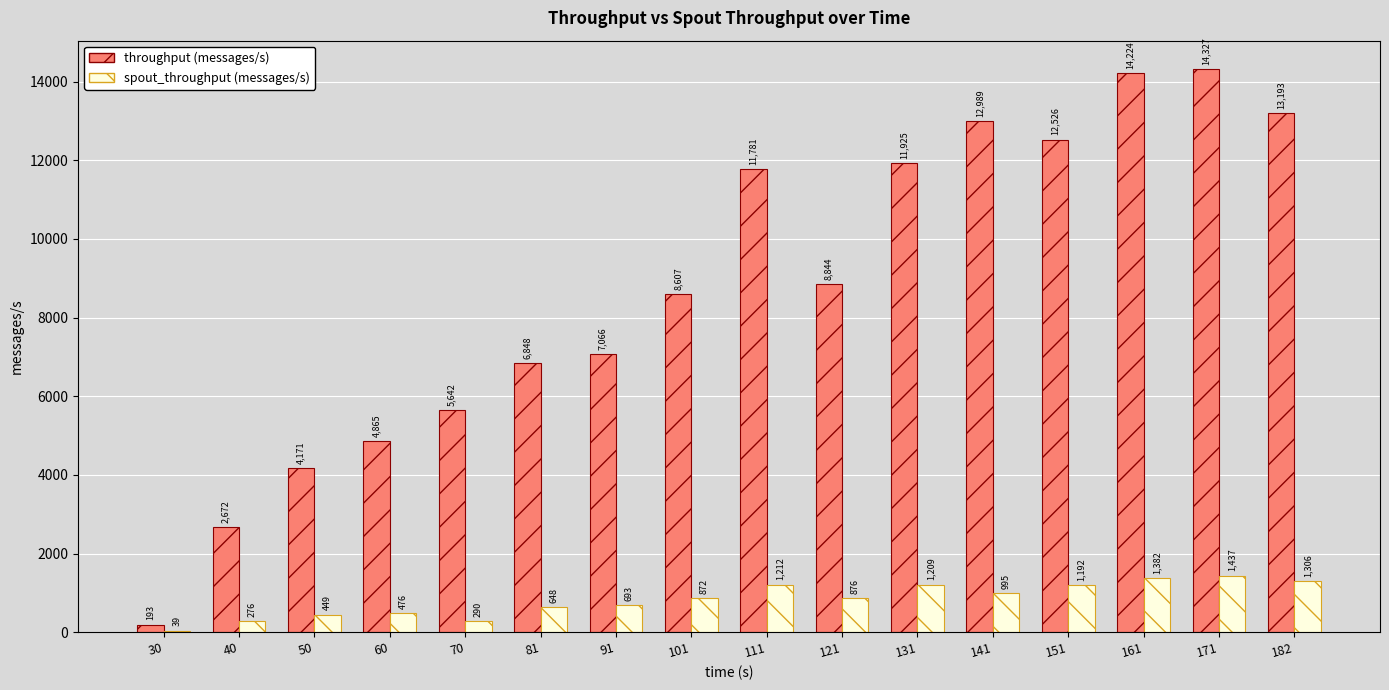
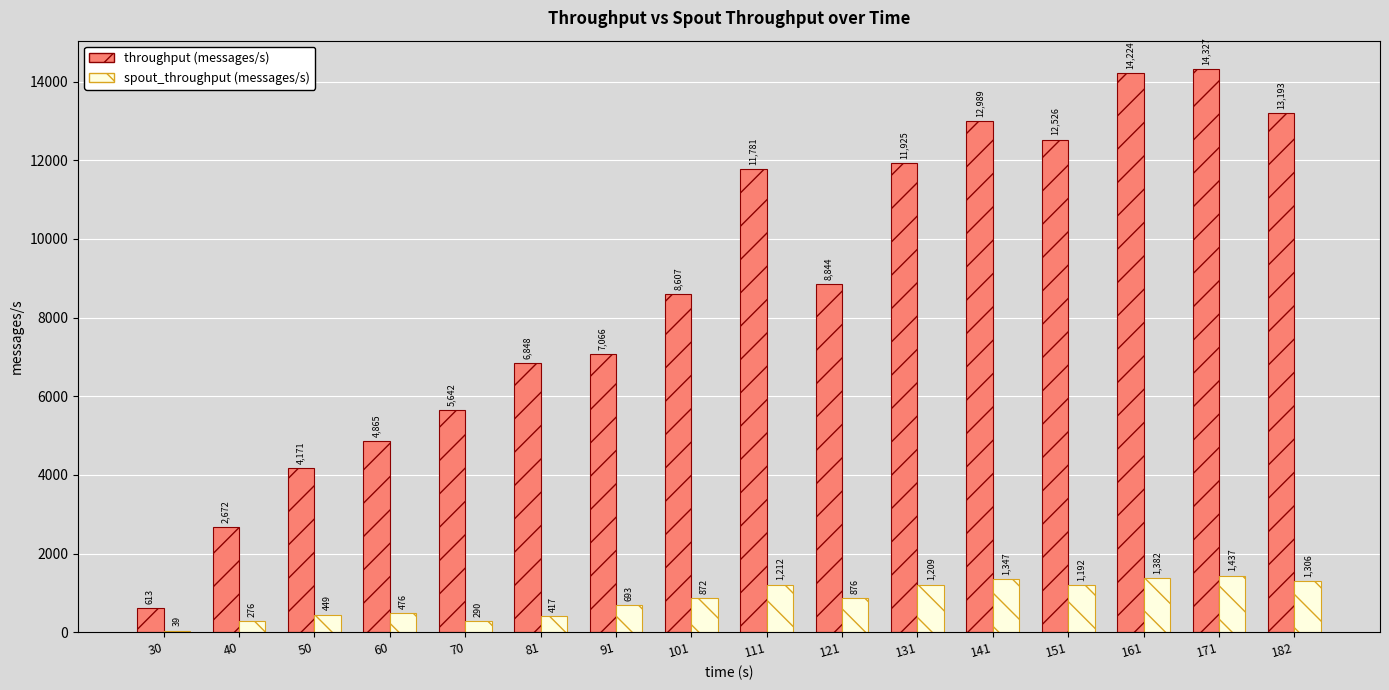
  {
    "throughput (messages/s)": {
-     "30": "193",
+     "30": "613",
      "40": "2,672",
      "50": "4,171",
      "60": "4,865",
      "70": "5,642",
      "81": "6,848",
      "91": "7,066",
      "101": "8,607",
      "111": "11,781",
      "121": "8,844",
      "131": "11,925",
      "141": "12,989",
      "151": "12,526",
      "161": "14,224",
      "171": "14,327",
      "182": "13,193"
    },
    "spout_throughput (messages/s)": {
      "30": "39",
      "40": "276",
      "50": "449",
      "60": "476",
      "70": "290",
-     "81": "648",
+     "81": "417",
      "91": "693",
      "101": "872",
      "111": "1,212",
      "121": "876",
      "131": "1,209",
-     "141": "995",
+     "141": "1,347",
      "151": "1,192",
      "161": "1,382",
      "171": "1,437",
      "182": "1,306"
    }
  }
